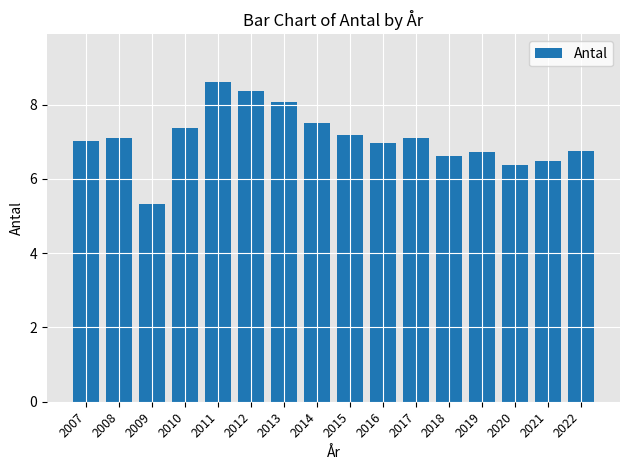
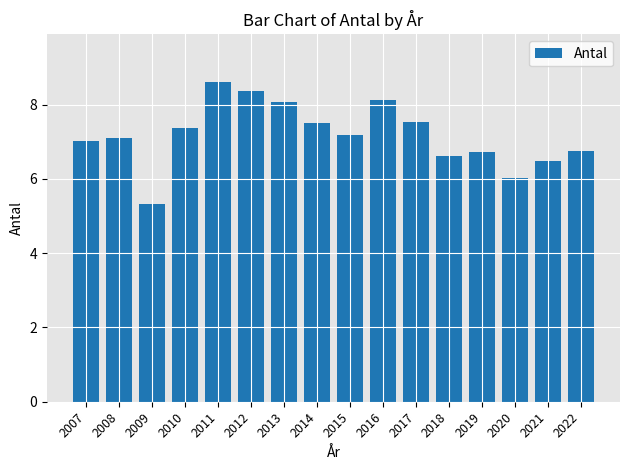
  {
    "2007": 7.0,
    "2008": 7.1,
    "2009": 5.3,
    "2010": 7.4,
    "2011": 8.6,
    "2012": 8.4,
    "2013": 8.1,
    "2014": 7.5,
    "2015": 7.2,
-   "2016": 7.0,
-   "2017": 7.1,
+   "2016": 8.1,
+   "2017": 7.5,
    "2018": 6.6,
    "2019": 6.7,
-   "2020": 6.4,
+   "2020": 6.0,
    "2021": 6.5,
    "2022": 6.7
  }
